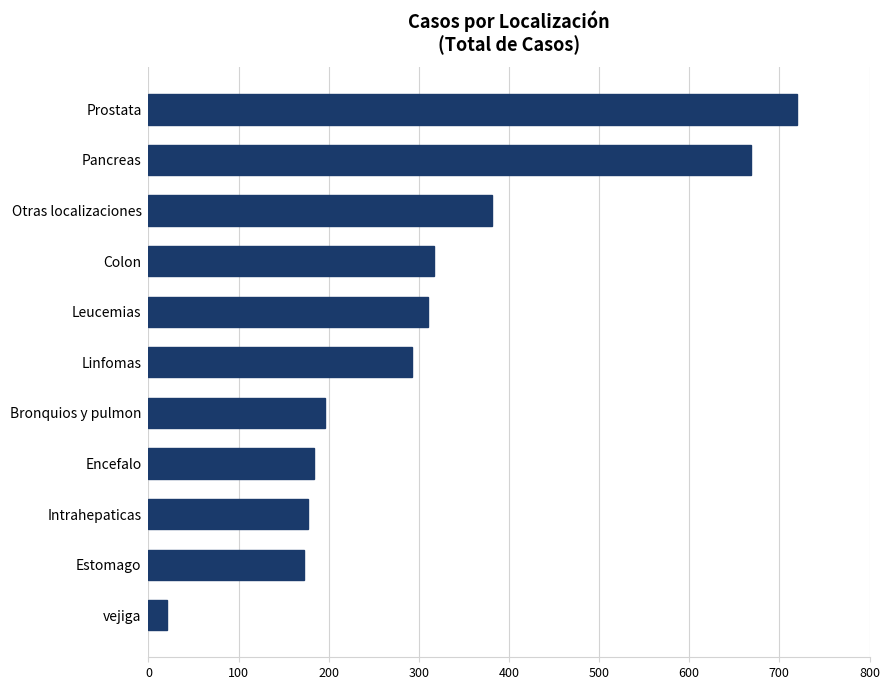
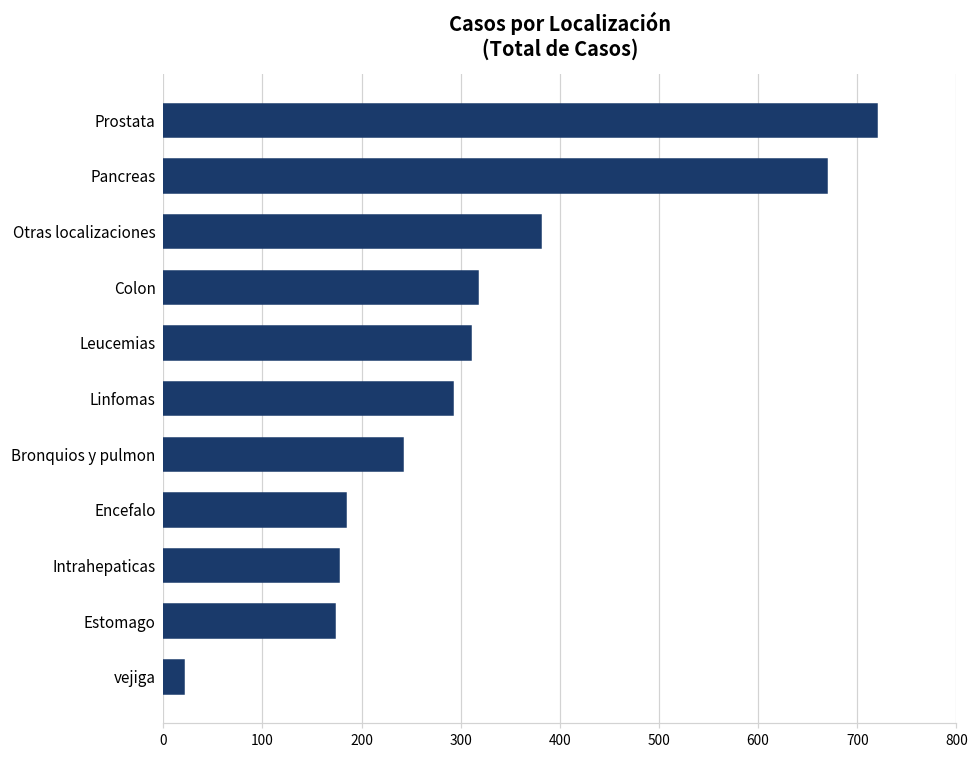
  {
    "Prostata": 720,
    "Pancreas": 670,
    "Otras localizaciones": 380,
    "Colon": 320,
    "Leucemias": 310,
    "Linfomas": 290,
-   "Bronquios y pulmon": 200,
+   "Bronquios y pulmon": 240,
    "Encefalo": 180,
    "Intrahepaticas": 180,
    "Estomago": 170,
    "vejiga": 20
  }
